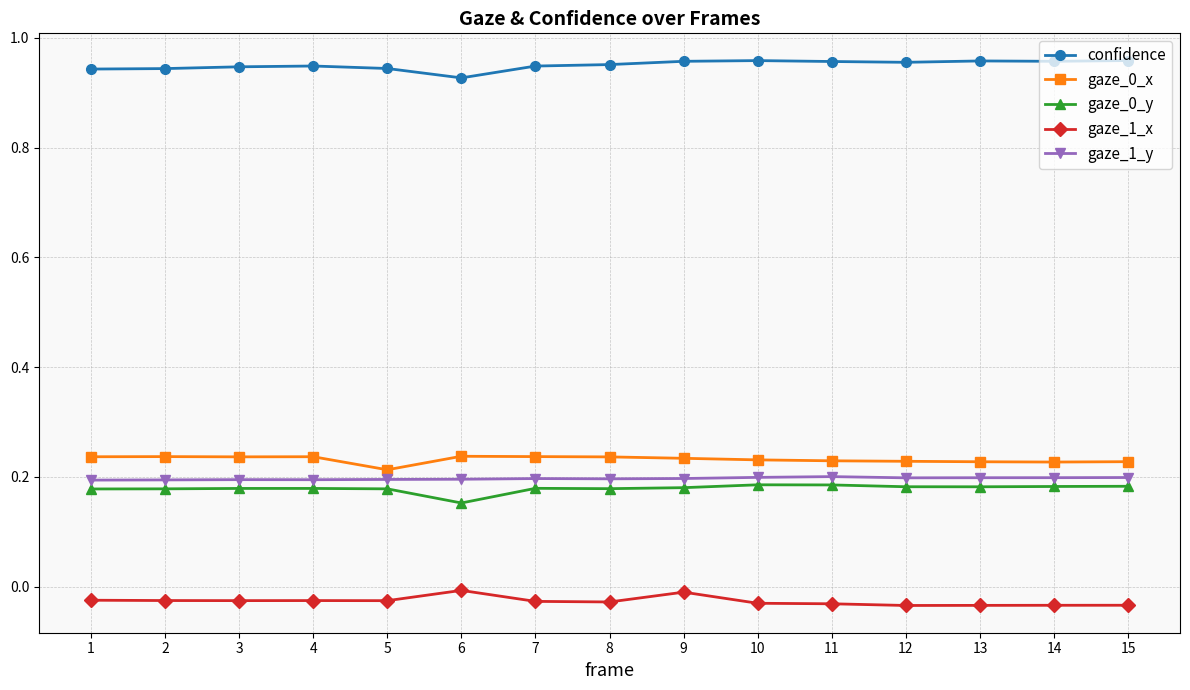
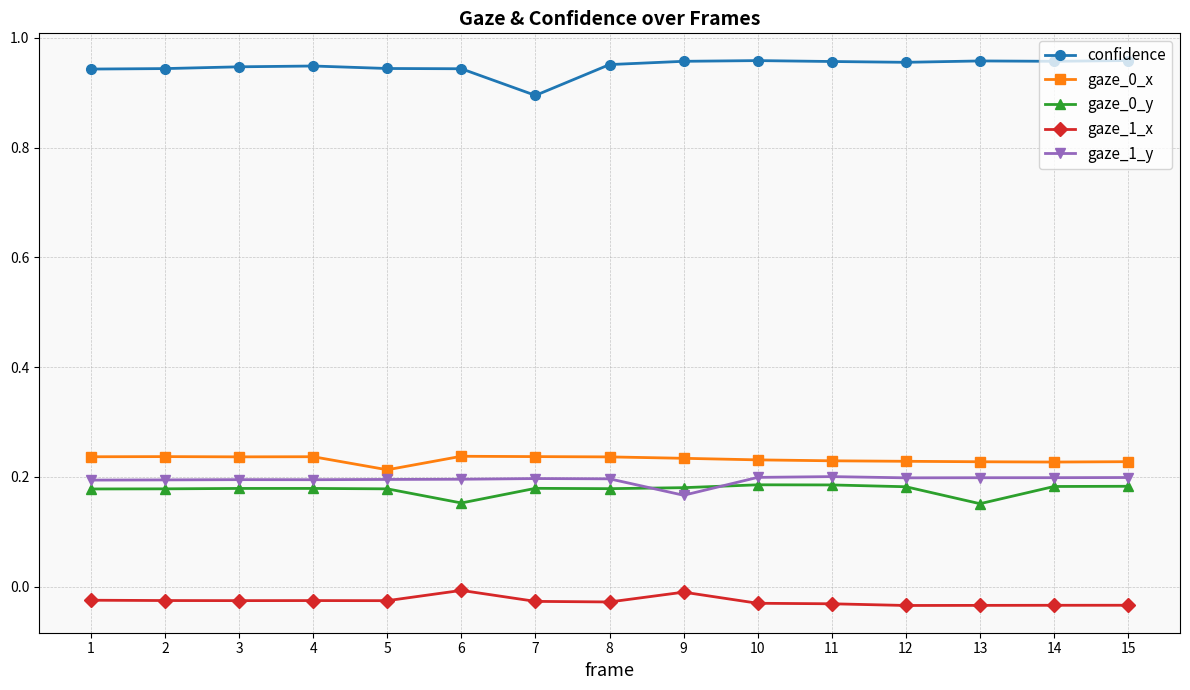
  {
    "confidence": {
      "1": 0.94,
      "2": 0.94,
      "3": 0.95,
      "4": 0.95,
      "5": 0.94,
-     "6": 0.93,
-     "7": 0.95,
+     "6": 0.94,
+     "7": 0.90,
      "8": 0.95,
      "9": 0.96,
      "10": 0.96,
      "11": 0.96,
      "12": 0.96,
      "13": 0.96
    },
    "gaze_0_x": {
      "1": 0.24,
      "2": 0.24,
      "3": 0.24,
      "4": 0.24,
      "5": 0.21,
      "6": 0.24,
      "7": 0.24,
      "8": 0.24,
      "9": 0.23,
      "10": 0.23,
      "11": 0.23,
      "12": 0.23,
      "13": 0.23,
      "14": 0.23,
      "15": 0.23
    },
    "gaze_0_y": {
      "1": 0.18,
      "2": 0.18,
      "3": 0.18,
      "4": 0.18,
      "5": 0.18,
      "6": 0.15,
      "7": 0.18,
      "8": 0.18,
      "9": 0.18,
      "10": 0.19,
      "11": 0.19,
      "12": 0.18,
-     "13": 0.18,
+     "13": 0.15,
      "14": 0.18,
      "15": 0.18
    },
    "gaze_1_x": {
      "1": -0.02,
      "2": -0.03,
      "3": -0.03,
      "4": -0.03,
      "5": -0.03,
      "6": -0.01,
      "7": -0.03,
      "8": -0.03,
      "9": -0.01,
      "10": -0.03,
      "11": -0.03,
      "12": -0.03,
      "13": -0.03,
      "14": -0.03,
      "15": -0.03
    },
    "gaze_1_y": {
      "1": 0.19,
      "2": 0.19,
      "3": 0.20,
      "4": 0.20,
      "5": 0.20,
      "6": 0.20,
      "7": 0.20,
      "8": 0.20,
-     "9": 0.20,
+     "9": 0.17,
      "10": 0.20,
      "11": 0.20,
      "12": 0.20,
      "13": 0.20,
      "14": 0.20,
      "15": 0.20
    }
  }
